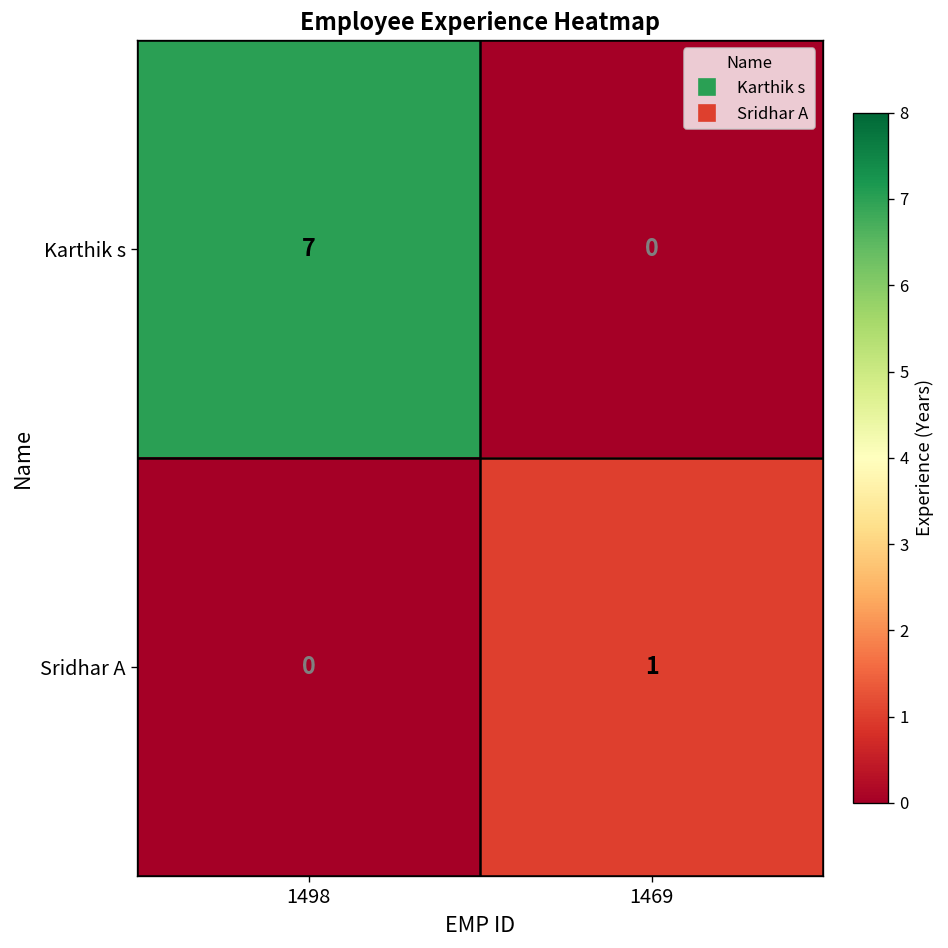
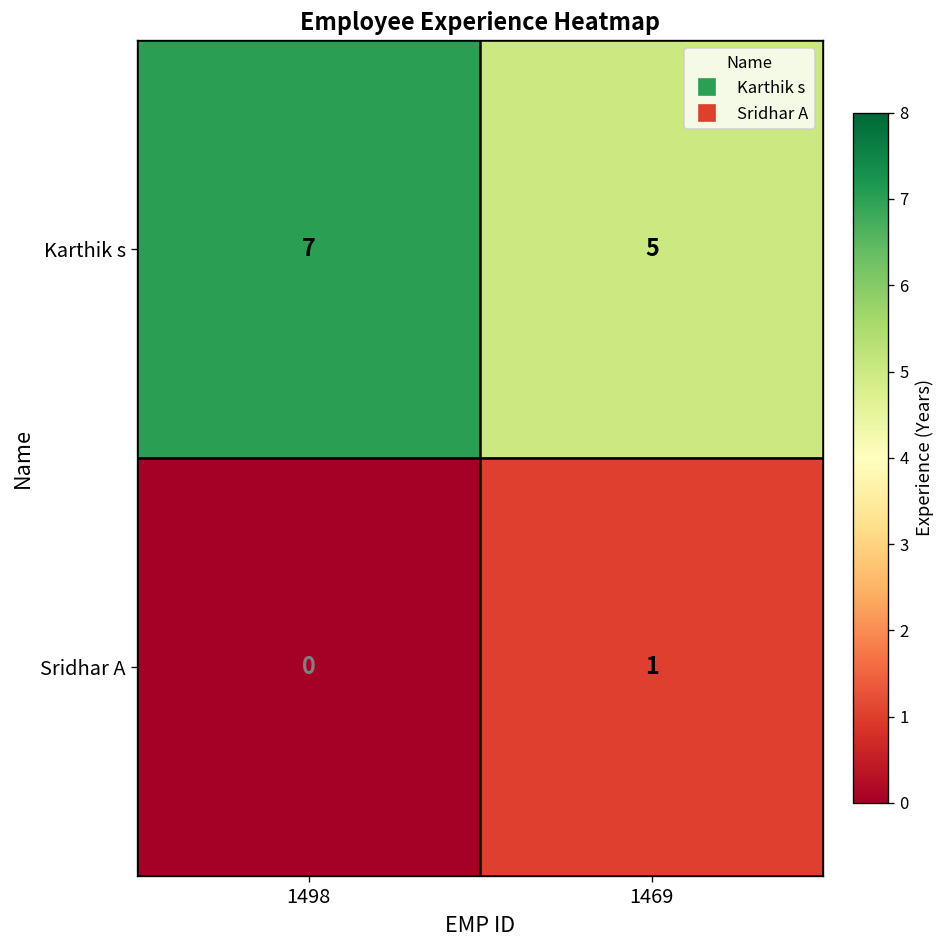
  {
    "Karthik s": {
      "1498": 7,
-     "1469": 0
+     "1469": 5
    },
    "Sridhar A": {
      "1498": 0,
      "1469": 1
    }
  }
